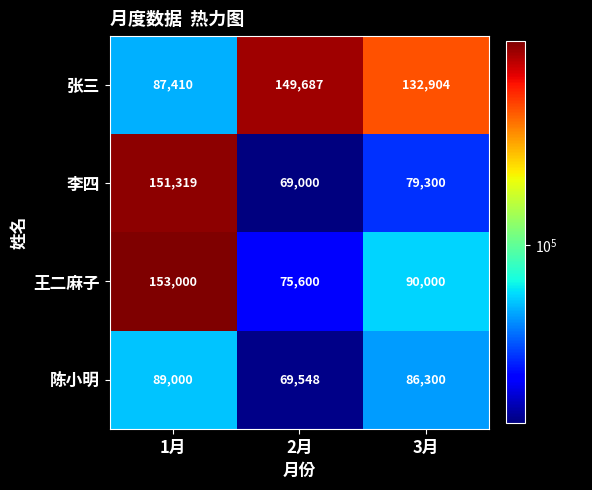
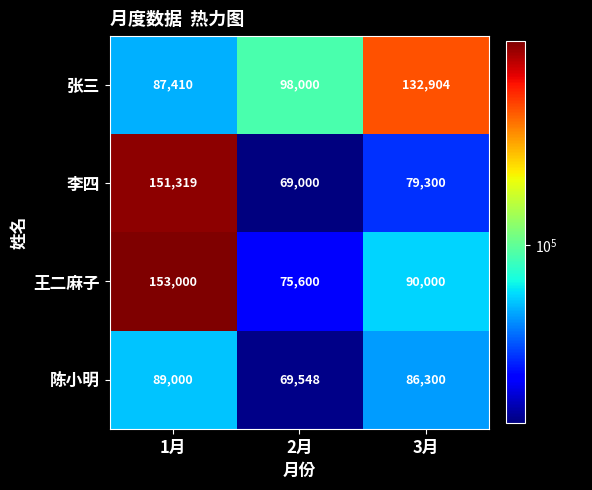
  {
    "张三": {
      "1月": "87,410",
-     "2月": "149,687",
+     "2月": "98,000",
      "3月": "132,904"
    },
    "李四": {
      "1月": "151,319",
      "2月": "69,000",
      "3月": "79,300"
    },
    "王二麻子": {
      "1月": "153,000",
      "2月": "75,600",
      "3月": "90,000"
    },
    "陈小明": {
      "1月": "89,000",
      "2月": "69,548",
      "3月": "86,300"
    }
  }
